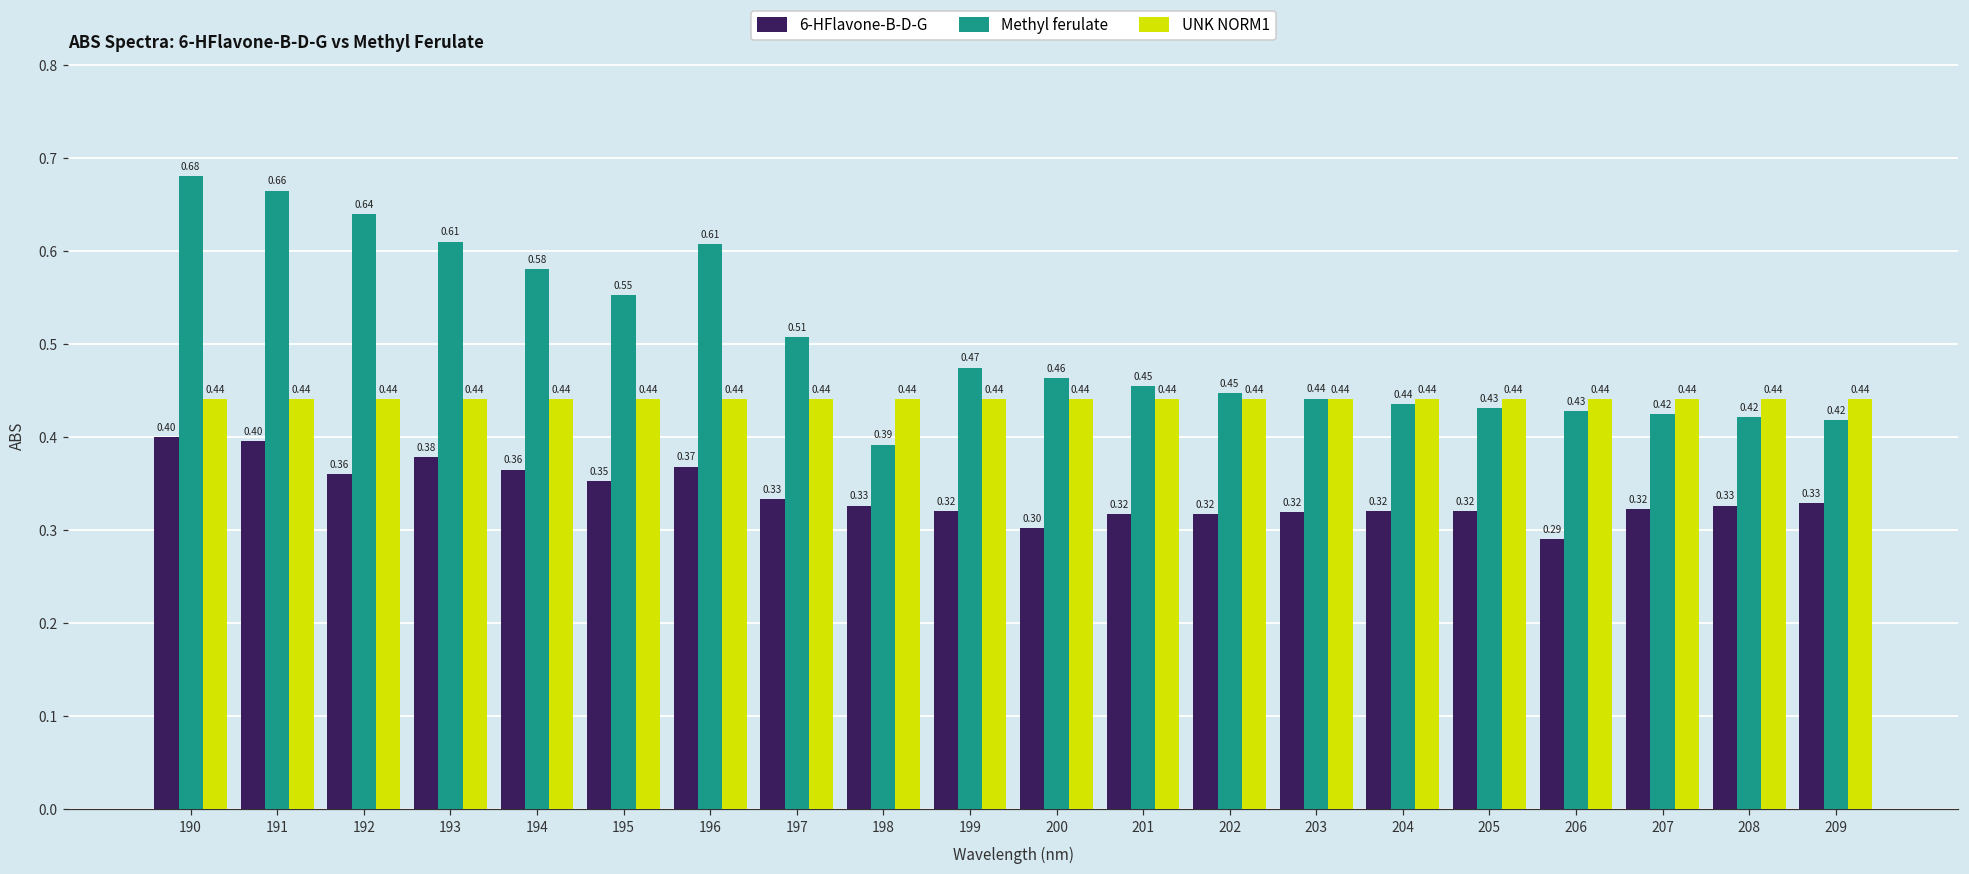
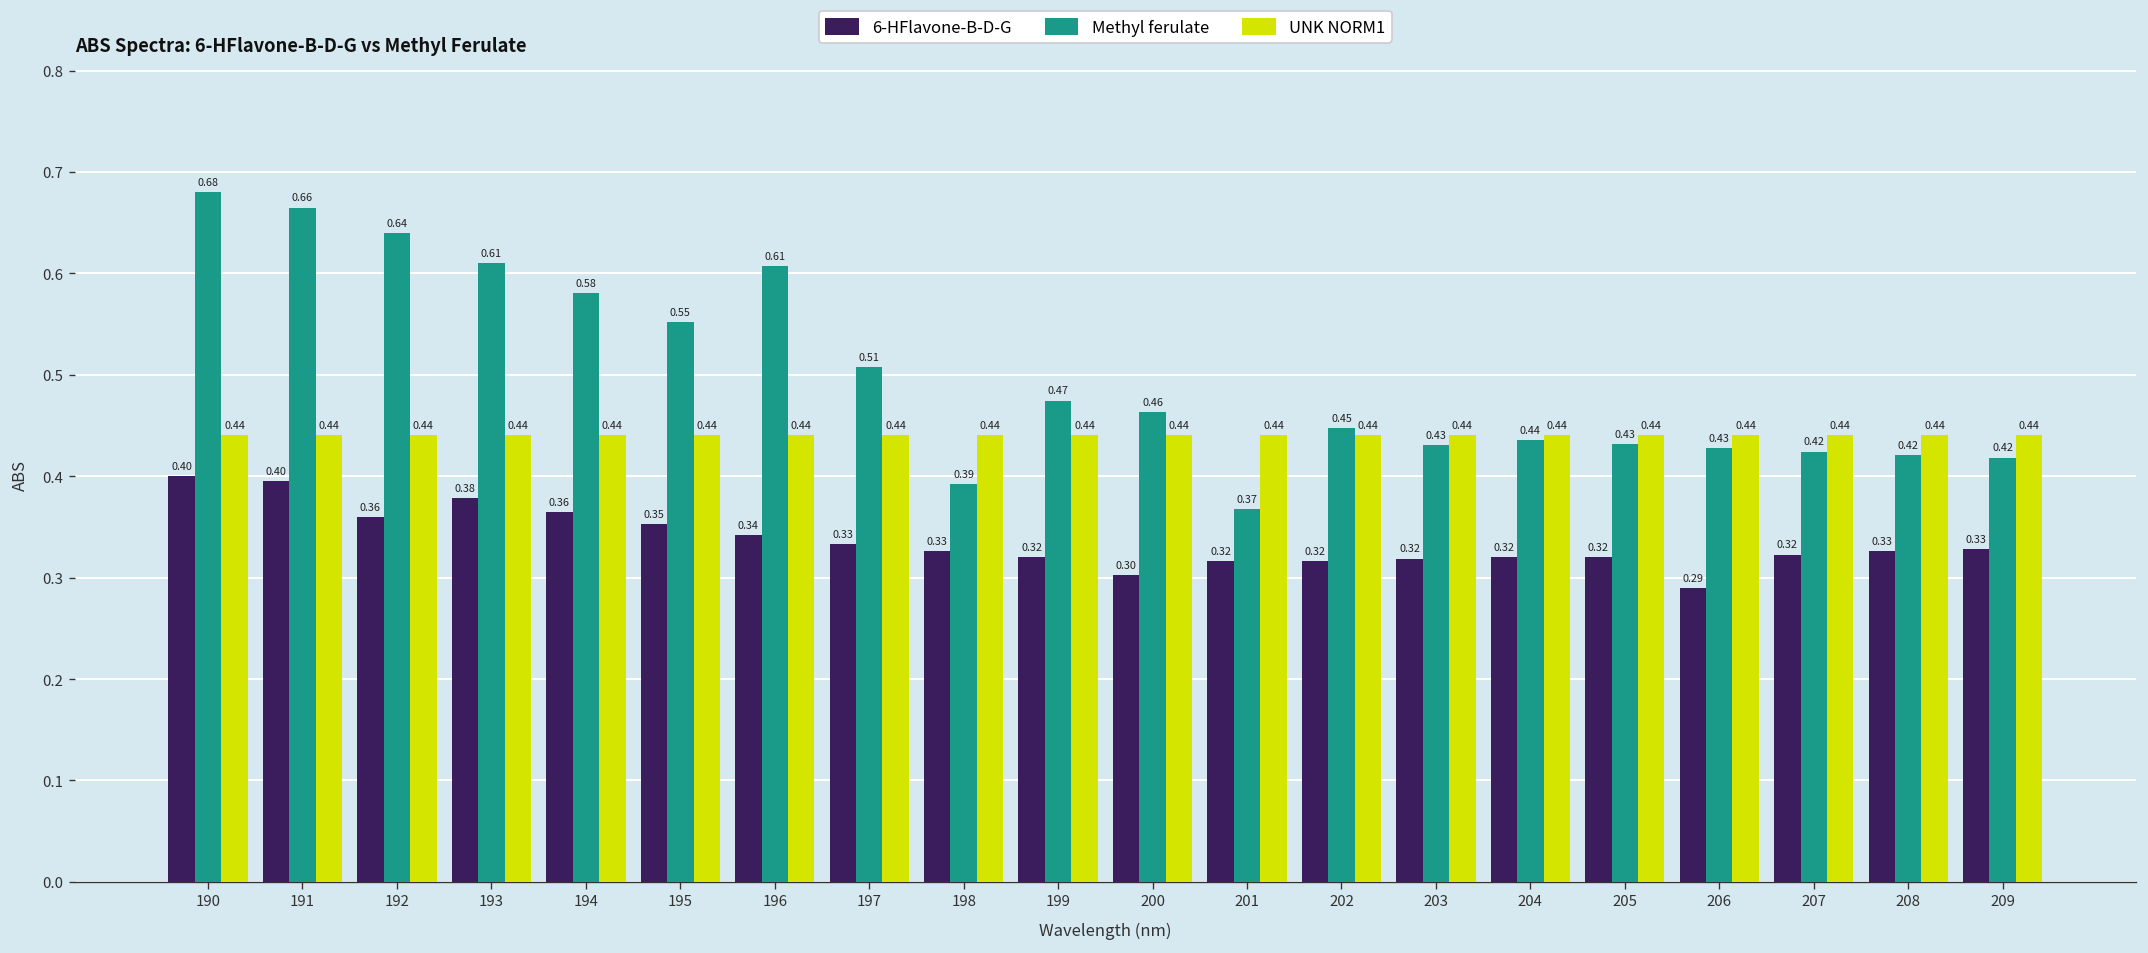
  {
    "6-HFlavone-B-D-G": {
      "190": 0.40,
      "191": 0.40,
      "192": 0.36,
      "193": 0.38,
      "194": 0.36,
      "195": 0.35,
-     "196": 0.37,
+     "196": 0.34,
      "197": 0.33,
      "198": 0.33,
      "199": 0.32,
      "200": 0.30,
      "201": 0.32,
      "202": 0.32,
      "203": 0.32,
      "204": 0.32,
      "205": 0.32,
      "206": 0.29,
      "207": 0.32,
      "208": 0.33,
      "209": 0.33
    },
    "Methyl ferulate": {
      "190": 0.68,
      "191": 0.66,
      "192": 0.64,
      "193": 0.61,
      "194": 0.58,
      "195": 0.55,
      "196": 0.61,
      "197": 0.51,
      "198": 0.39,
      "199": 0.47,
      "200": 0.46,
-     "201": 0.45,
+     "201": 0.37,
      "202": 0.45,
-     "203": 0.44,
+     "203": 0.43,
      "204": 0.44,
      "205": 0.43,
      "206": 0.43,
      "207": 0.42,
      "208": 0.42,
      "209": 0.42
    },
    "UNK NORM1": {
      "190": 0.44,
      "191": 0.44,
      "192": 0.44,
      "193": 0.44,
      "194": 0.44,
      "195": 0.44,
      "196": 0.44,
      "197": 0.44,
      "198": 0.44,
      "199": 0.44,
      "200": 0.44,
      "201": 0.44,
      "202": 0.44,
      "203": 0.44,
      "204": 0.44,
      "205": 0.44,
      "206": 0.44,
      "207": 0.44,
      "208": 0.44,
      "209": 0.44
    }
  }
